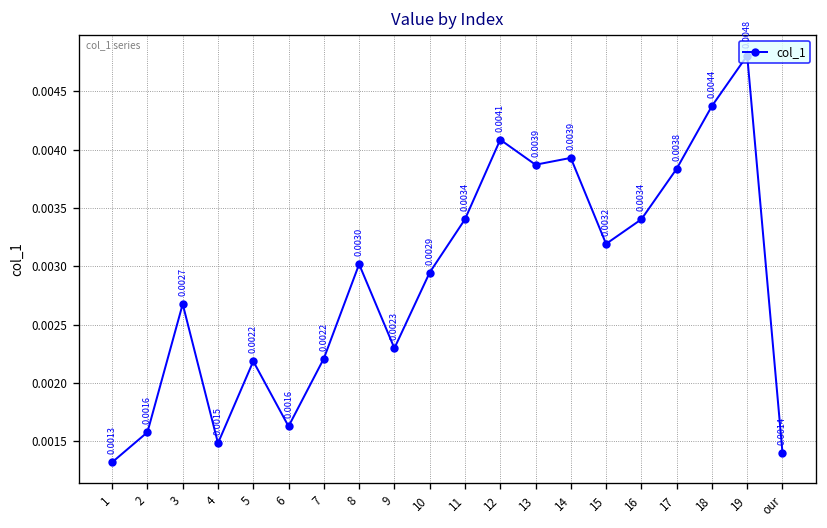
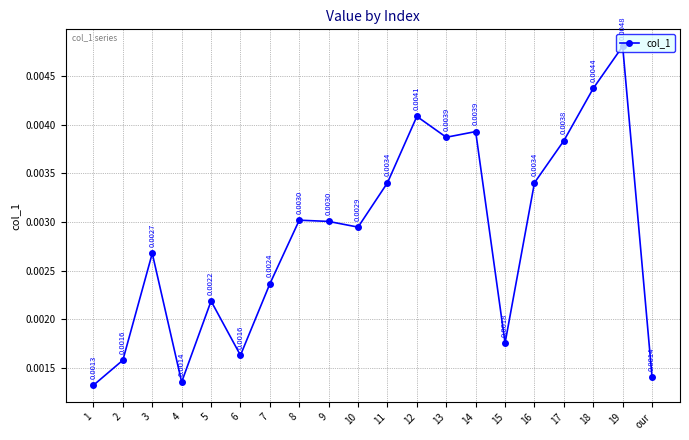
  {
    "1": 0.0013,
    "2": 0.0016,
    "3": 0.0027,
-   "4": 0.0015,
+   "4": 0.0014,
    "5": 0.0022,
    "6": 0.0016,
-   "7": 0.0022,
+   "7": 0.0024,
    "8": 0.0030,
-   "9": 0.0023,
+   "9": 0.0030,
    "10": 0.0029,
    "11": 0.0034,
    "12": 0.0041,
    "13": 0.0039,
    "14": 0.0039,
-   "15": 0.0032,
+   "15": 0.0018,
    "16": 0.0034,
    "17": 0.0038,
    "18": 0.0044,
    "our": 0.0014
  }
